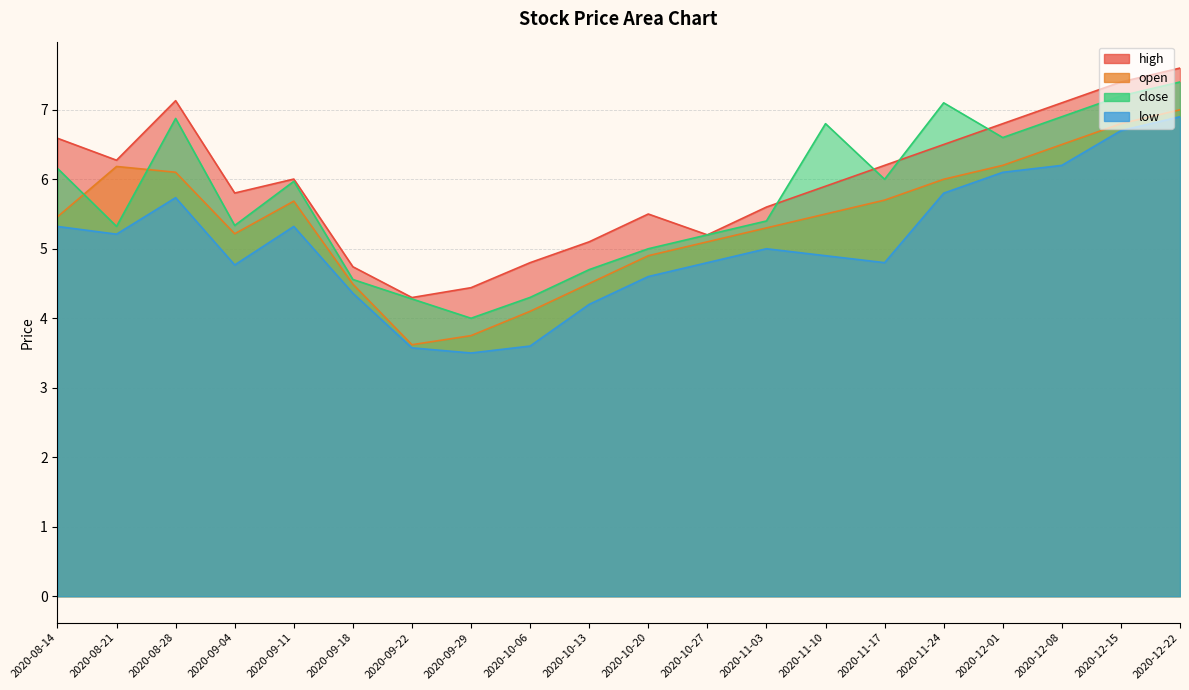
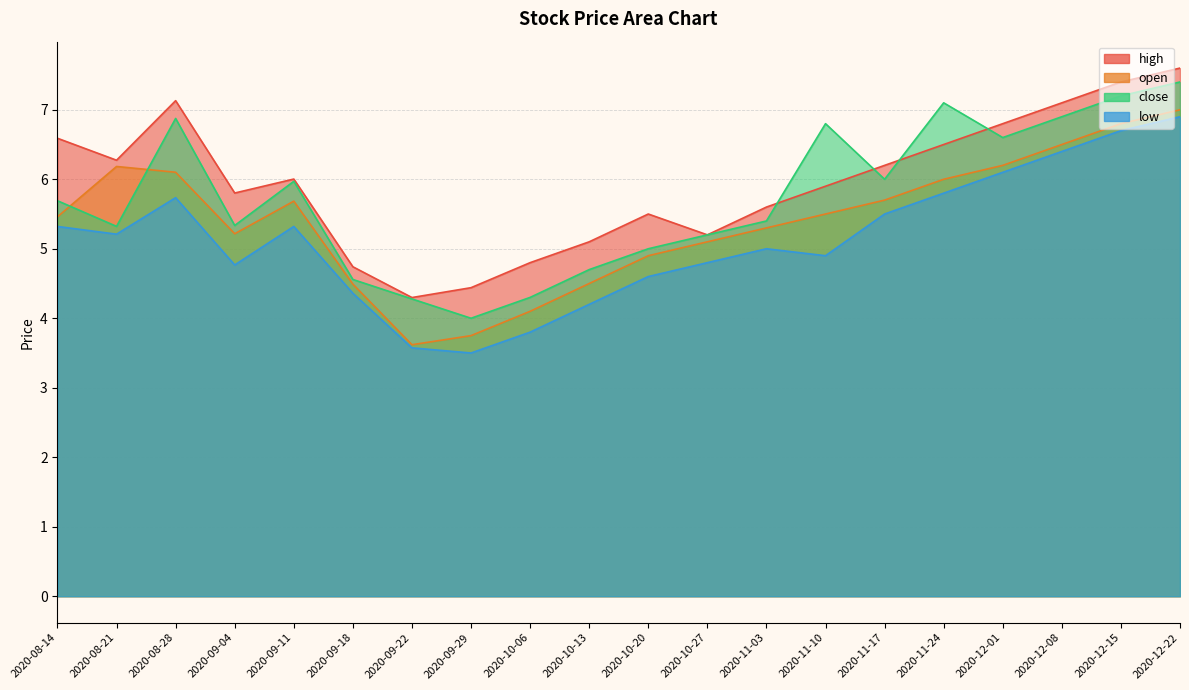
  {
    "close": {
-     "2020-08-14": 6.2,
+     "2020-08-14": 5.7,
      "2020-08-21": 5.3,
      "2020-08-28": 6.9,
      "2020-09-04": 5.3,
      "2020-09-18": 4.6,
      "2020-09-29": 4.0,
      "2020-10-06": 4.3,
      "2020-10-13": 4.7,
      "2020-10-20": 5.0,
      "2020-11-03": 5.4,
      "2020-11-10": 6.8,
      "2020-11-17": 6.0,
      "2020-11-24": 7.1,
      "2020-12-01": 6.6,
      "2020-12-08": 6.9,
      "2020-12-22": 7.4
    },
    "low": {
      "2020-08-14": 5.3,
      "2020-08-21": 5.2,
      "2020-08-28": 5.7,
      "2020-09-04": 4.8,
      "2020-09-11": 5.3,
      "2020-09-18": 4.4,
      "2020-09-22": 3.6,
      "2020-09-29": 3.5,
-     "2020-10-06": 3.6,
+     "2020-10-06": 3.8,
      "2020-10-13": 4.2,
      "2020-10-20": 4.6,
      "2020-10-27": 4.8,
      "2020-11-03": 5.0,
      "2020-11-10": 4.9,
-     "2020-11-17": 4.8,
+     "2020-11-17": 5.5,
      "2020-11-24": 5.8,
      "2020-12-01": 6.1,
-     "2020-12-08": 6.2,
+     "2020-12-08": 6.4,
      "2020-12-15": 6.7,
      "2020-12-22": 6.9
    }
  }
